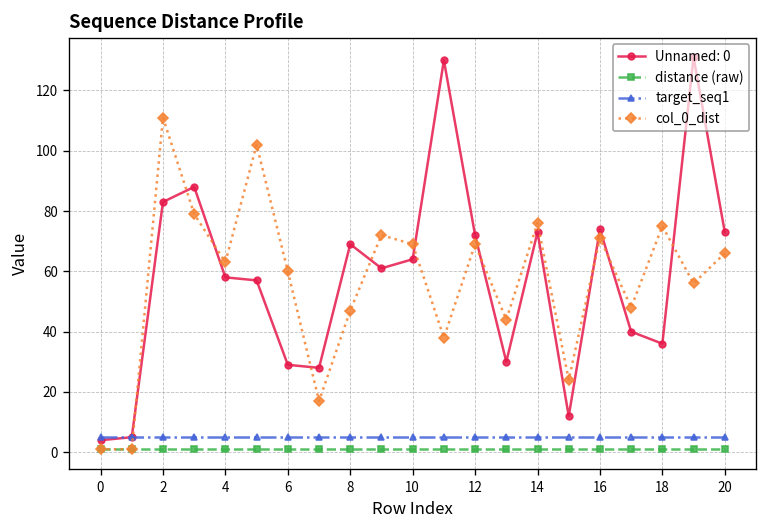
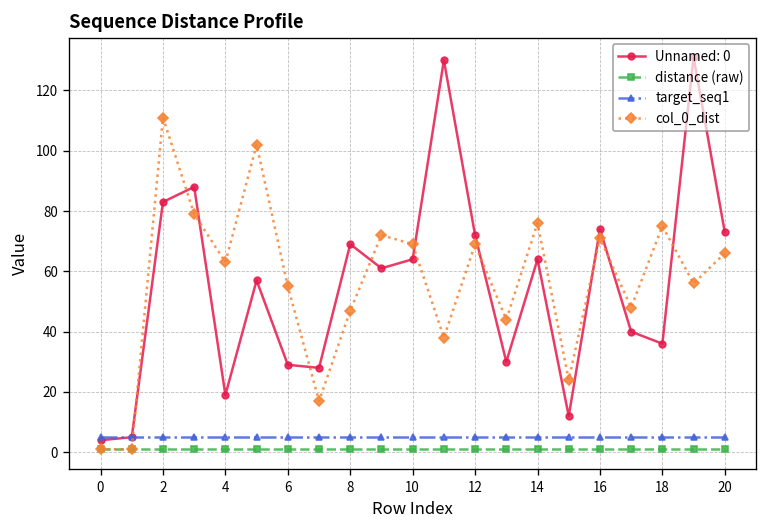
  {
    "Unnamed: 0": {
      "2": 83,
-     "4": 58,
+     "4": 19,
      "6": 29,
      "8": 69,
      "10": 64,
      "12": 72,
-     "14": 73,
+     "14": 64,
      "16": 74,
      "18": 36,
      "20": 73
    },
    "distance (raw)": {
      "2": 1,
      "4": 1,
      "6": 1,
      "8": 1,
      "10": 1,
      "12": 1,
      "14": 1,
      "16": 1,
      "18": 1,
      "20": 1
    },
    "target_seq1": {
      "2": 5,
      "4": 5,
      "6": 5,
      "8": 5,
      "10": 5,
      "12": 5,
      "14": 5,
      "16": 5,
      "18": 5,
      "20": 5
    },
    "col_0_dist": {
      "2": 111,
      "4": 63,
-     "6": 60,
+     "6": 55,
      "8": 47,
      "10": 69,
      "12": 69,
      "14": 76,
      "16": 71,
      "18": 75,
      "20": 66
    }
  }
